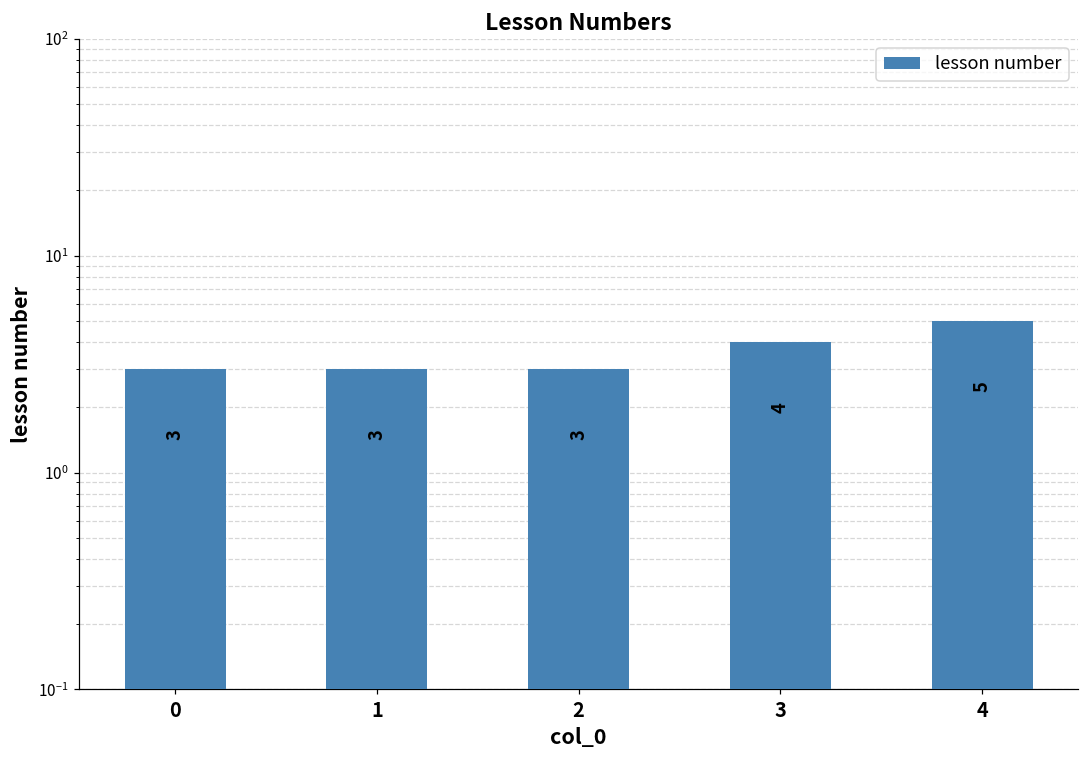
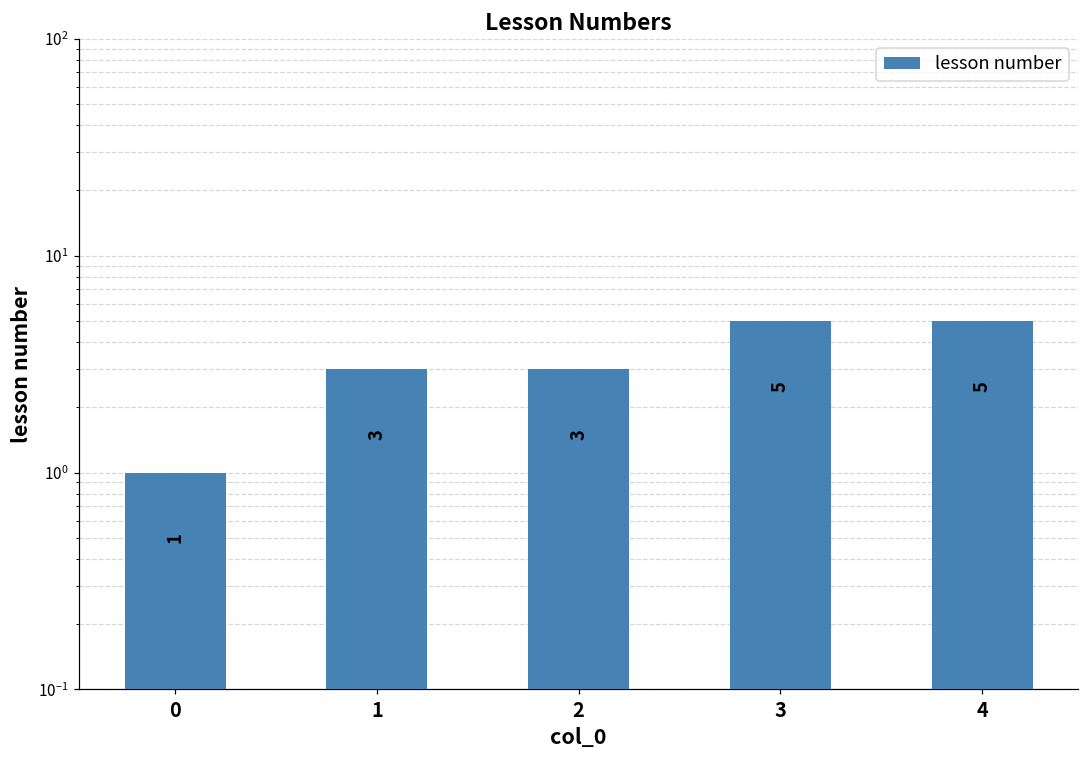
  {
-   "0": 3,
+   "0": 1,
    "1": 3,
    "2": 3,
-   "3": 4,
+   "3": 5,
    "4": 5
  }
